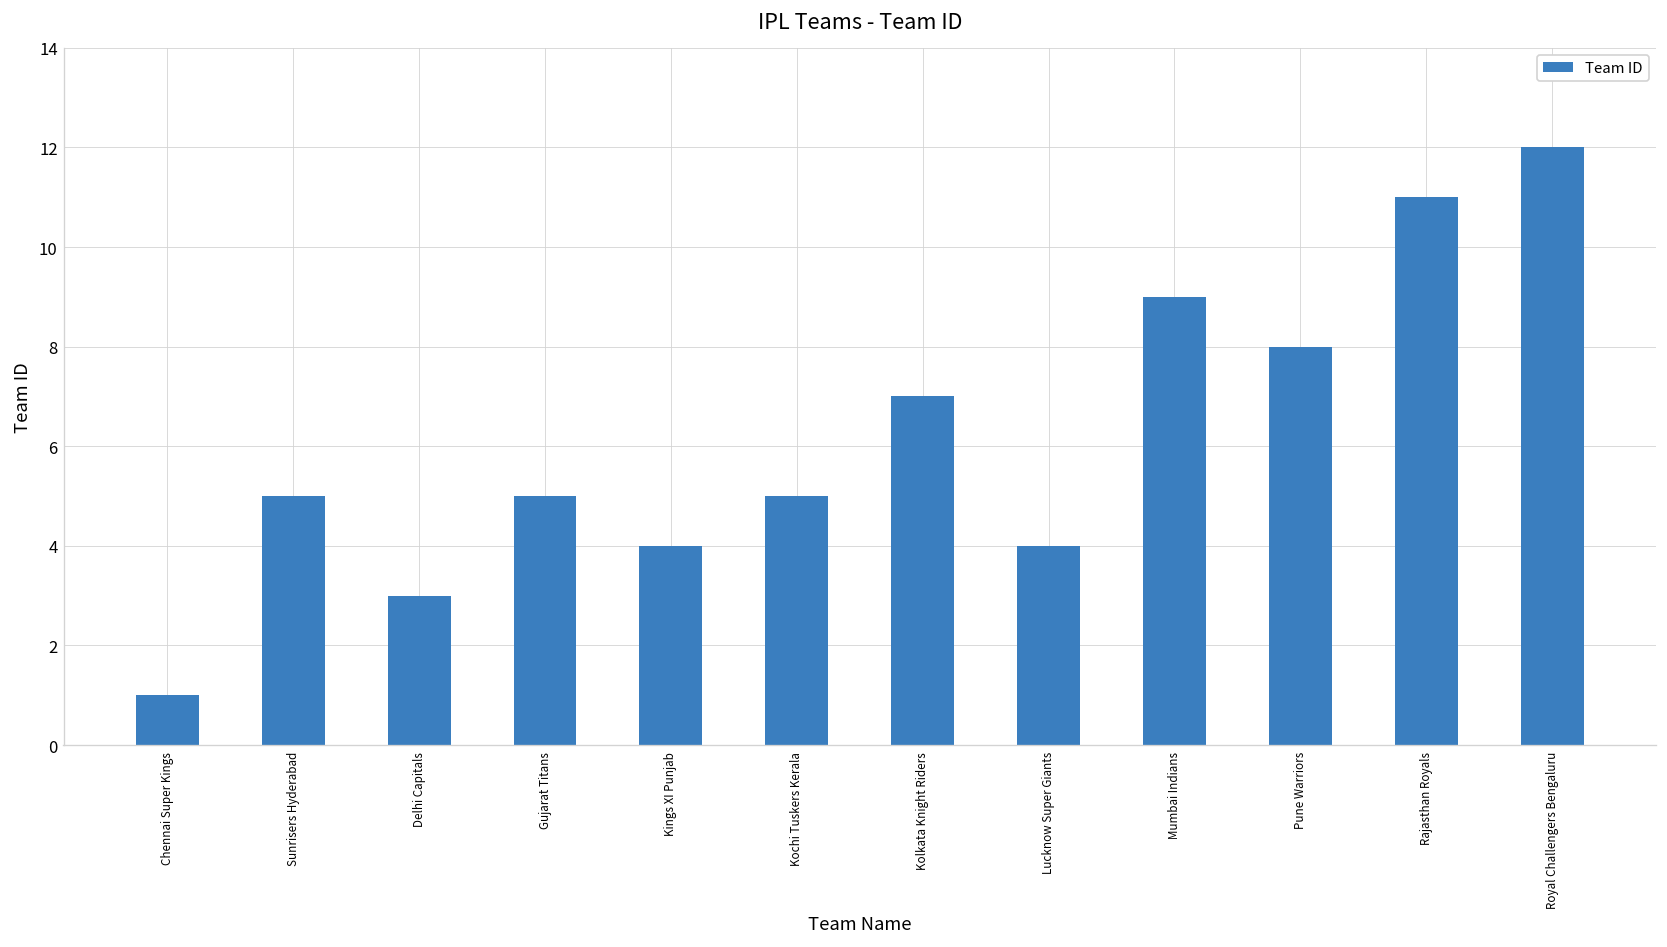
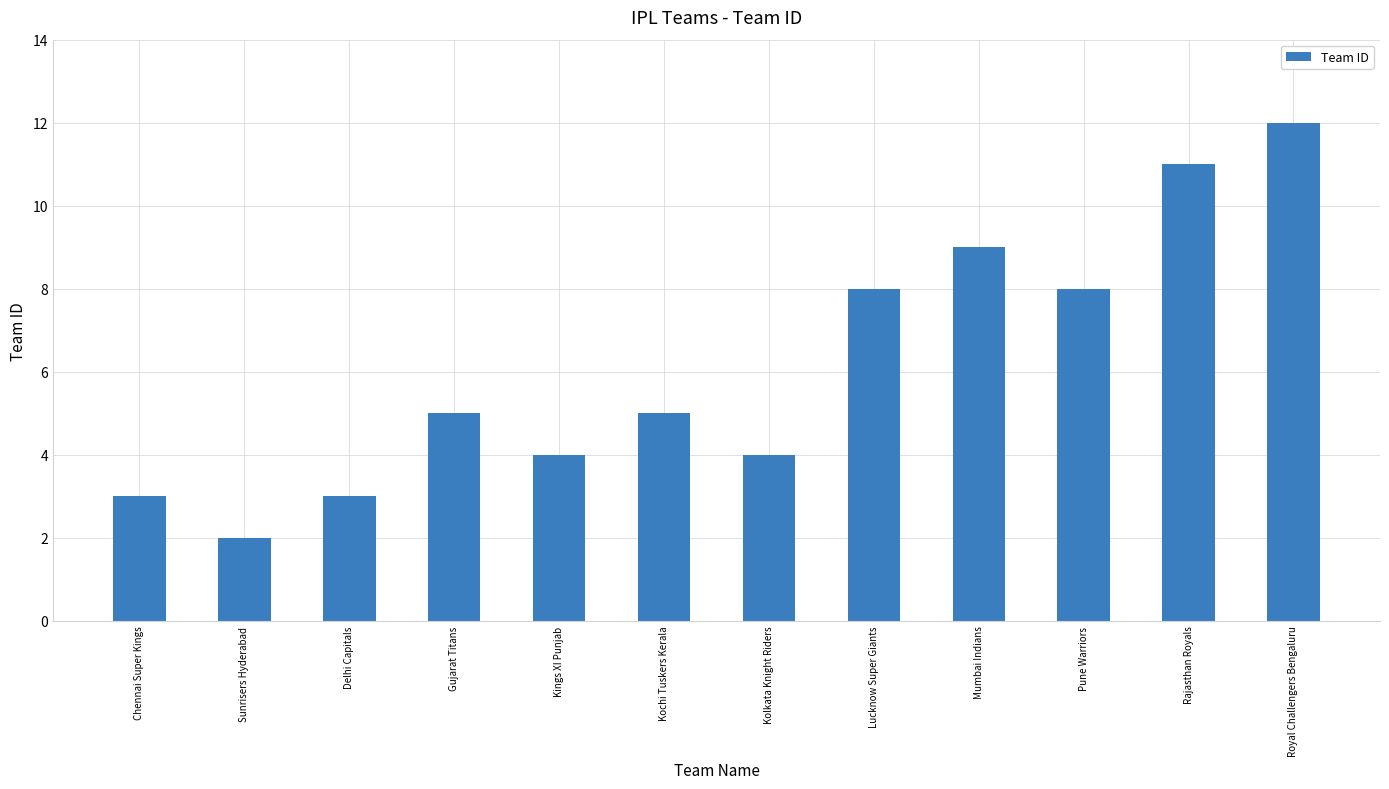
  {
-   "Chennai Super Kings": 1,
-   "Sunrisers Hyderabad": 5,
+   "Chennai Super Kings": 3,
+   "Sunrisers Hyderabad": 2,
    "Delhi Capitals": 3,
    "Gujarat Titans": 5,
    "Kings XI Punjab": 4,
    "Kochi Tuskers Kerala": 5,
-   "Kolkata Knight Riders": 7,
-   "Lucknow Super Giants": 4,
+   "Kolkata Knight Riders": 4,
+   "Lucknow Super Giants": 8,
    "Mumbai Indians": 9,
    "Pune Warriors": 8,
    "Rajasthan Royals": 11,
    "Royal Challengers Bengaluru": 12
  }
